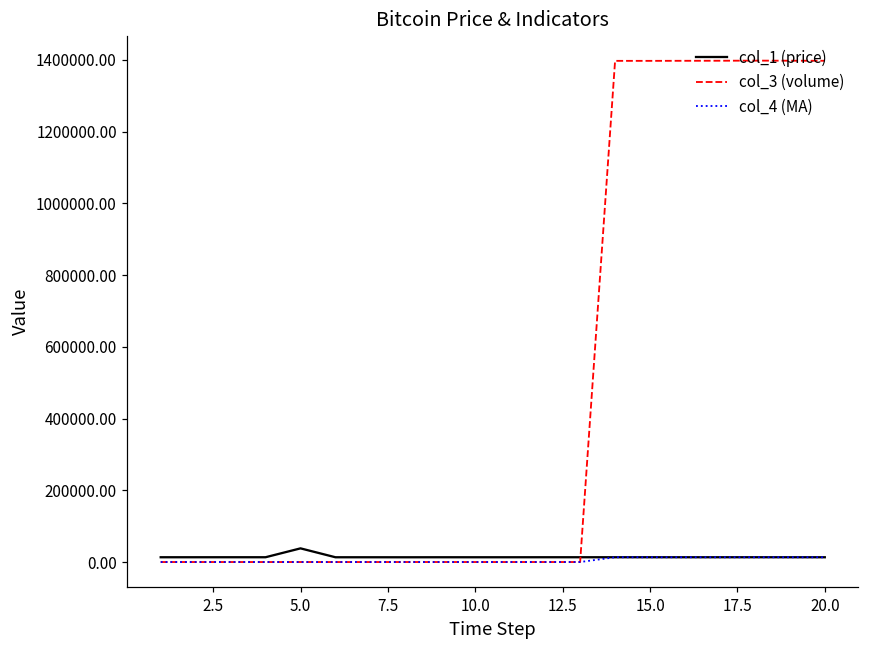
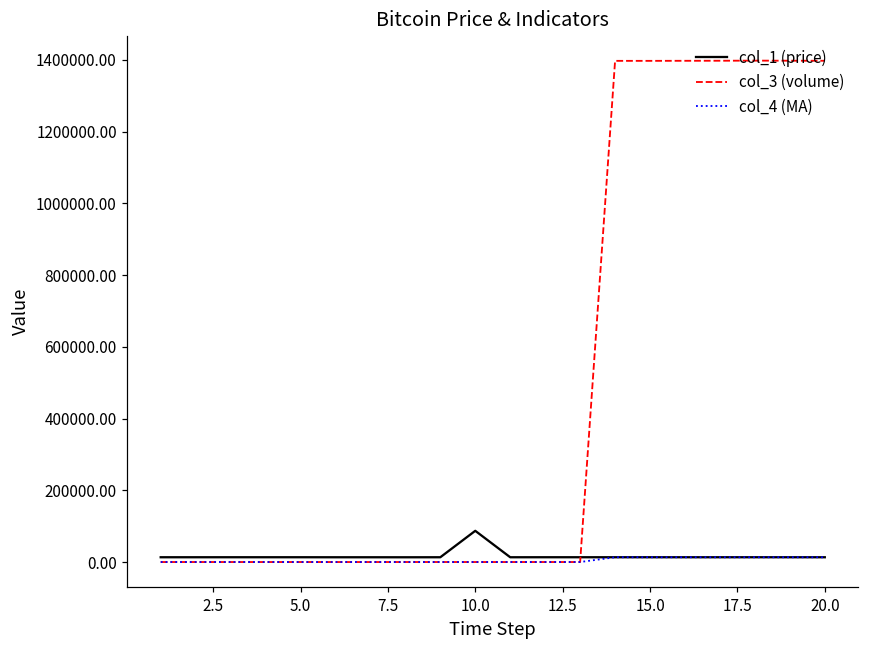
  {
    "col_1 (price)": {
-     "5.0": 40000,
-     "10.0": 10000
+     "5.0": 10000,
+     "10.0": 90000
    },
    "col_3 (volume)": {
      "15.0": 1400000,
      "20.0": 1400000
    }
  }
